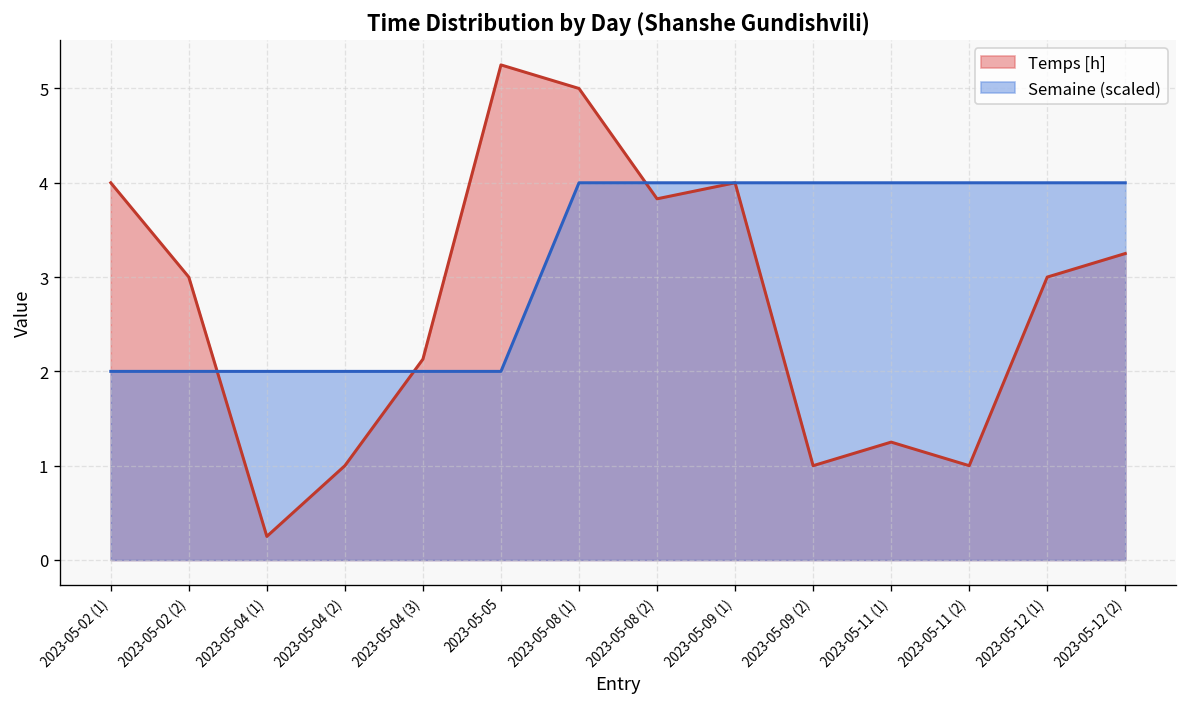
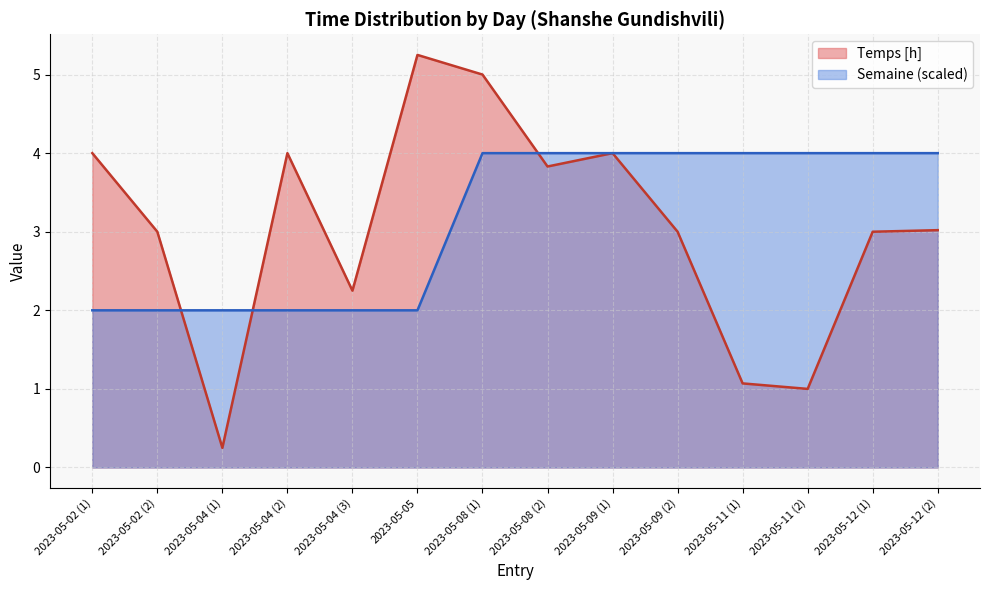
  {
    "Temps [h]": {
      "2023-05-02 (1)": 4.0,
      "2023-05-02 (2)": 3.0,
      "2023-05-04 (1)": 0.3,
-     "2023-05-04 (2)": 1,
-     "2023-05-04 (3)": 2.1,
+     "2023-05-04 (2)": 4,
+     "2023-05-04 (3)": 2.3,
      "2023-05-05": 5.3,
      "2023-05-08 (1)": 5.0,
      "2023-05-08 (2)": 3.8,
-     "2023-05-09 (2)": 1,
-     "2023-05-11 (1)": 1.3,
+     "2023-05-09 (2)": 3,
+     "2023-05-11 (1)": 1.1,
      "2023-05-11 (2)": 1.0,
      "2023-05-12 (1)": 3.0,
-     "2023-05-12 (2)": 3.3
+     "2023-05-12 (2)": 3.0
    },
    "Semaine (scaled)": {
      "2023-05-02 (1)": 2.0,
      "2023-05-02 (2)": 2.0,
      "2023-05-04 (1)": 2.0,
      "2023-05-04 (2)": 2.0,
      "2023-05-04 (3)": 2.0,
      "2023-05-05": 2.0,
      "2023-05-08 (1)": 4.0,
      "2023-05-08 (2)": 4.0,
      "2023-05-09 (2)": 4.0,
      "2023-05-11 (1)": 4.0,
      "2023-05-11 (2)": 4.0,
      "2023-05-12 (1)": 4.0,
      "2023-05-12 (2)": 4.0
    }
  }
